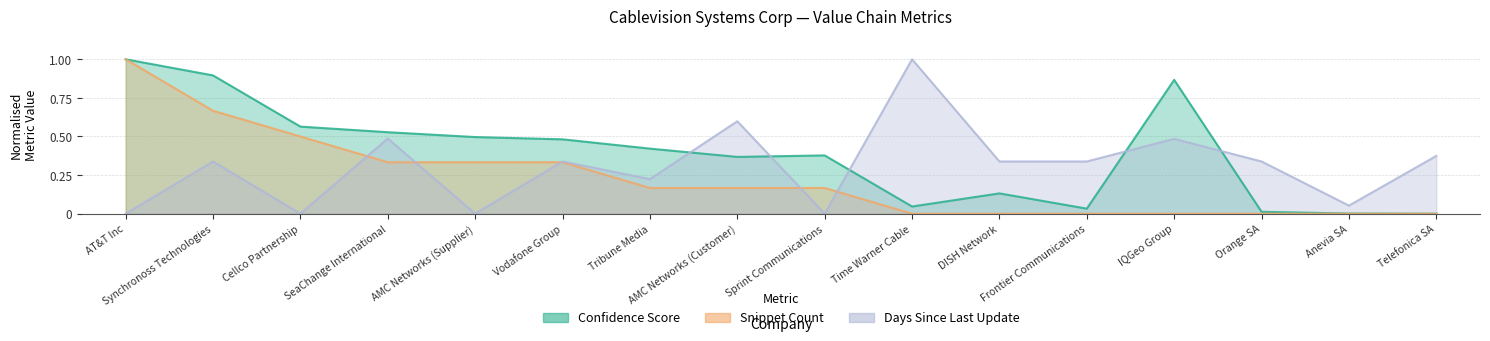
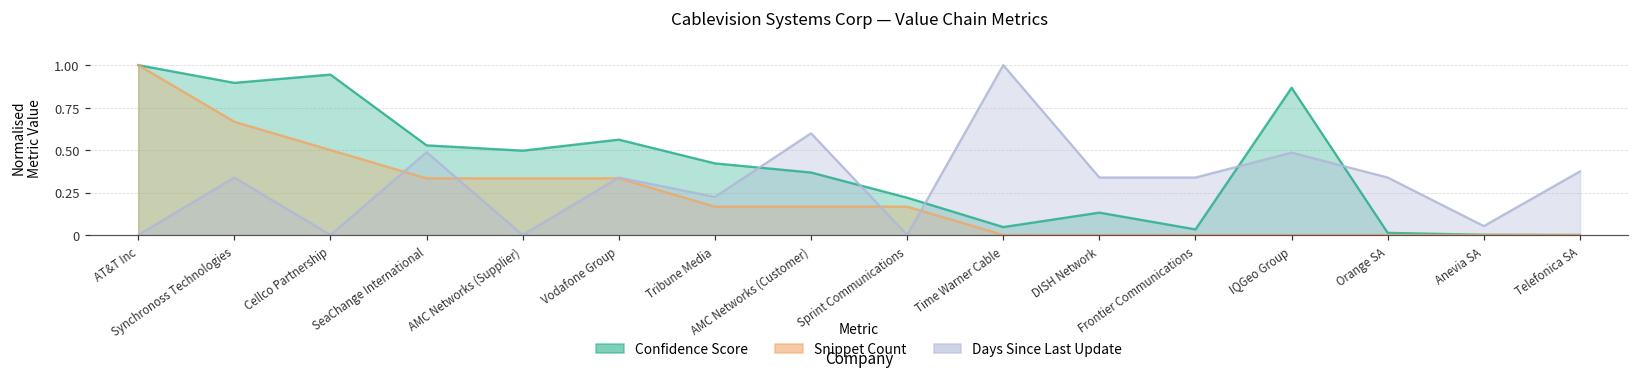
  {
    "Confidence Score": {
      "Synchronoss Technologies": 0.90,
-     "Cellco Partnership": 0.56,
+     "Cellco Partnership": 0.94,
      "SeaChange International": 0.53,
      "AMC Networks (Supplier)": 0.50,
-     "Vodafone Group": 0.48,
+     "Vodafone Group": 0.56,
      "Tribune Media": 0.42,
      "AMC Networks (Customer)": 0.37,
-     "Sprint Communications": 0.38,
+     "Sprint Communications": 0.22,
      "Time Warner Cable": 0.05,
      "DISH Network": 0.13,
      "Frontier Communications": 0.03,
      "IQGeo Group": 0.87
    }
  }
